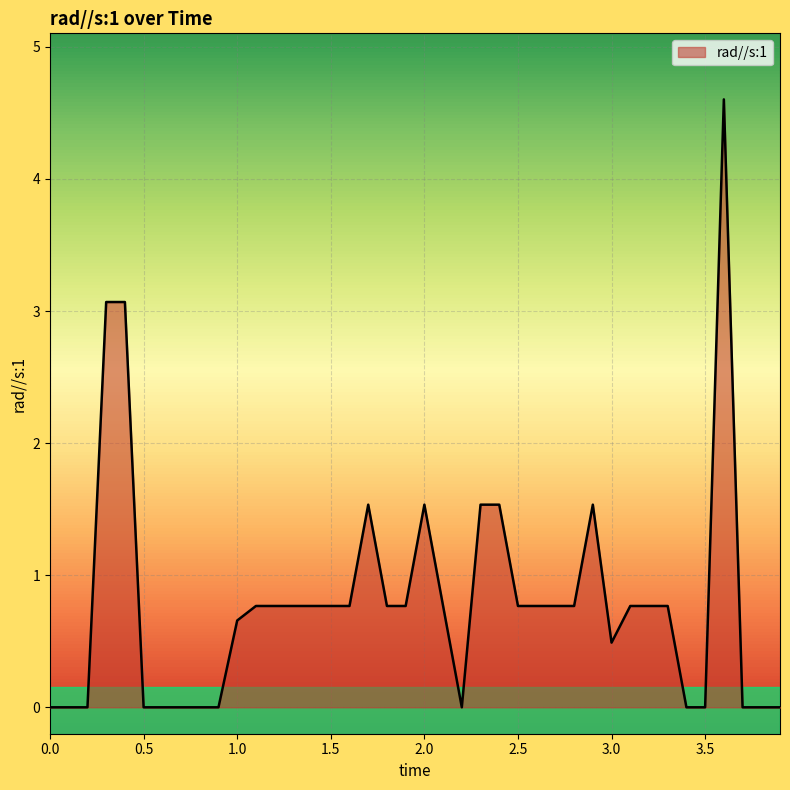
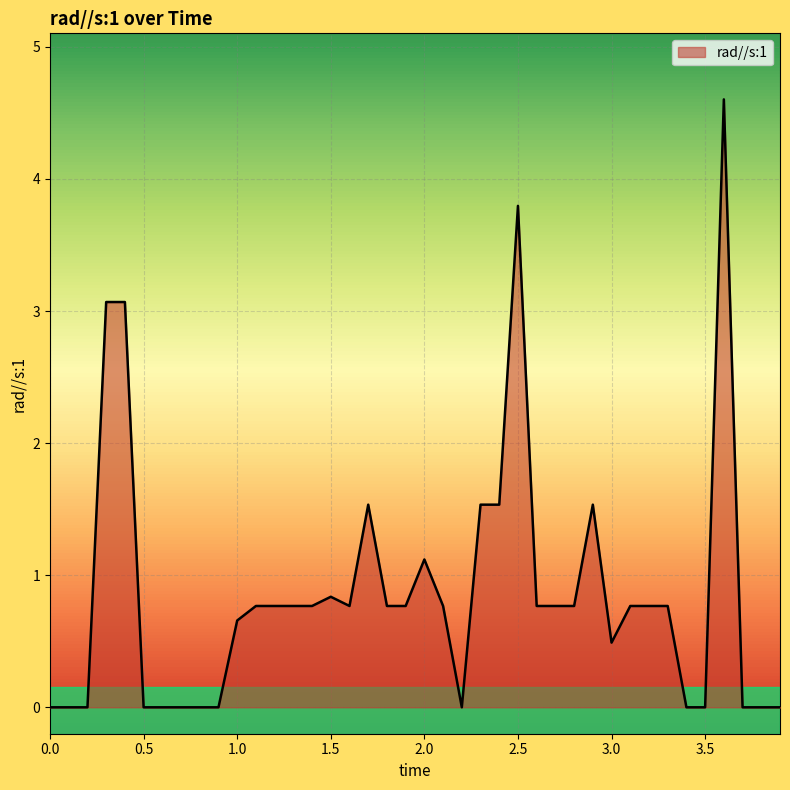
  {
    "1.0": 0.66,
-   "1.5": 0.77,
-   "2.0": 1.53,
-   "2.5": 0.77,
+   "1.5": 0.84,
+   "2.0": 1.12,
+   "2.5": 3.80,
    "3.0": 0.49
  }
